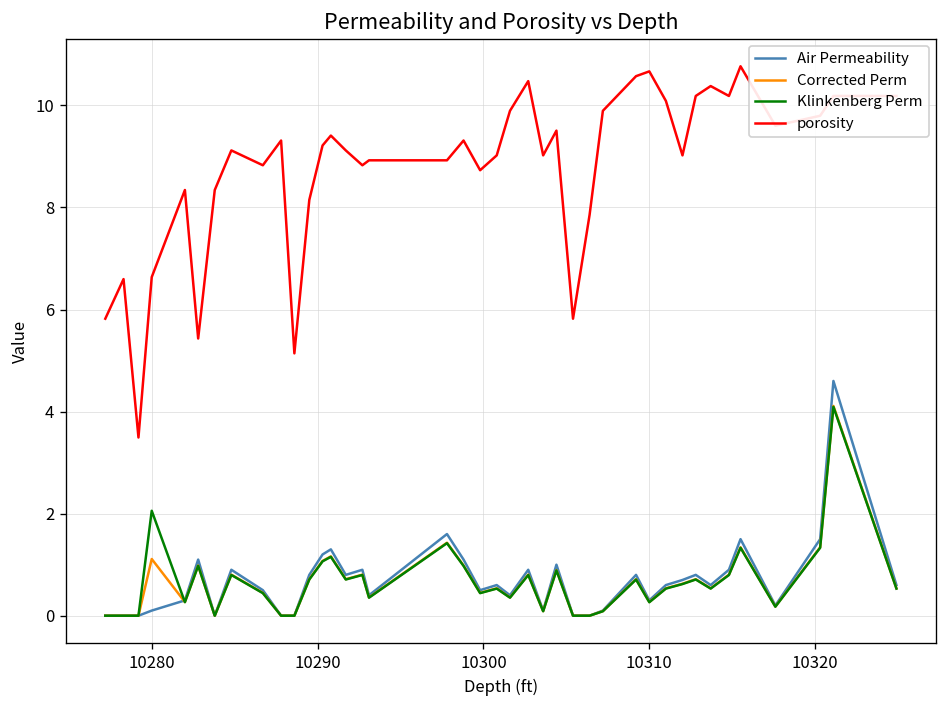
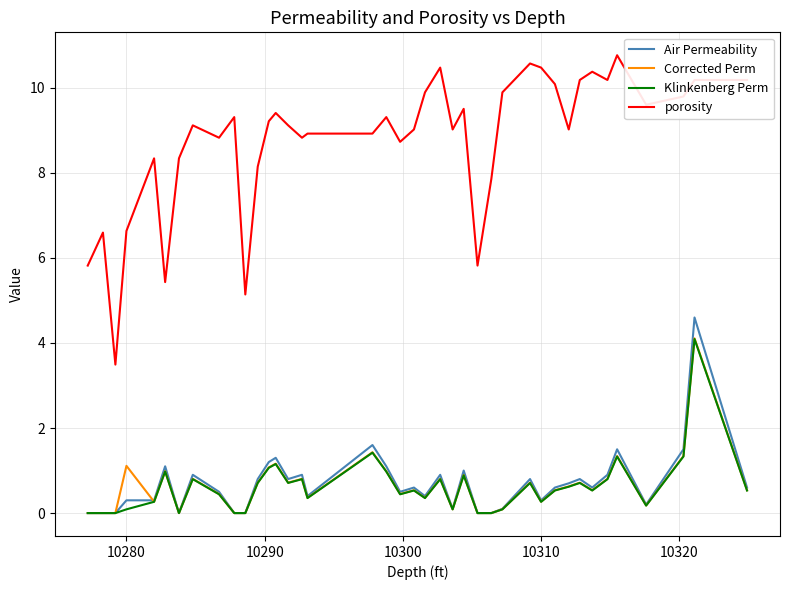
  {
    "Air Permeability": {
-     "10280": 0.1
+     "10280": 0.3
    },
    "Corrected Perm": {
      "10280": 1.1
    },
    "Klinkenberg Perm": {
-     "10280": 2.1
+     "10280": 0.1
    },
    "porosity": {
      "10280": 6.6,
-     "10310": 10.7
+     "10310": 10.5
    }
  }
